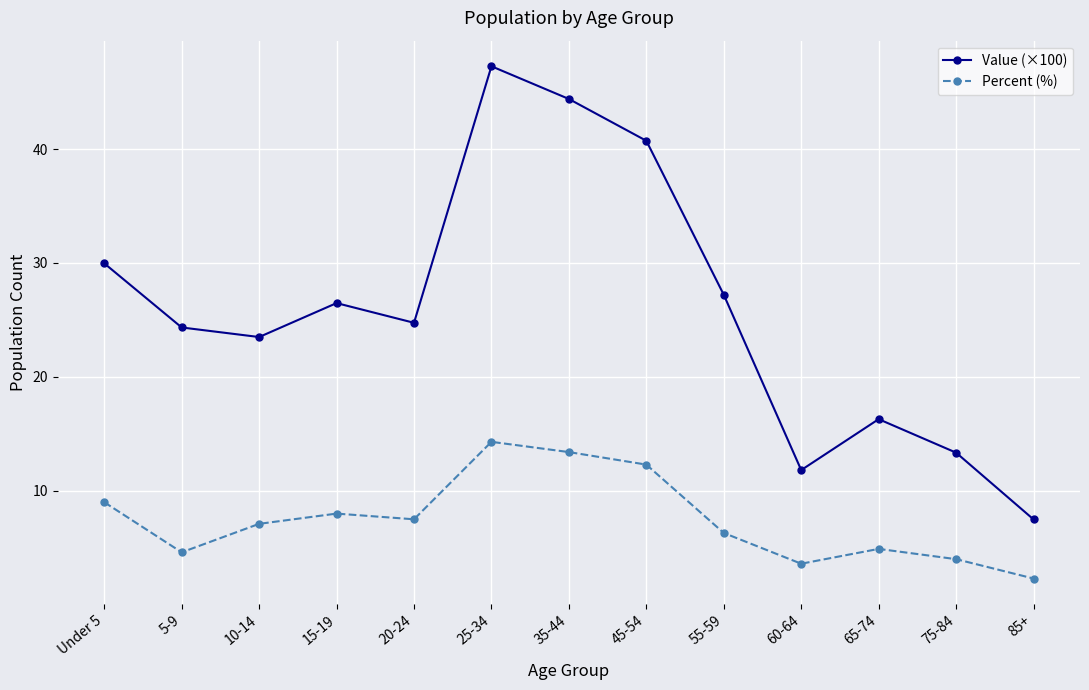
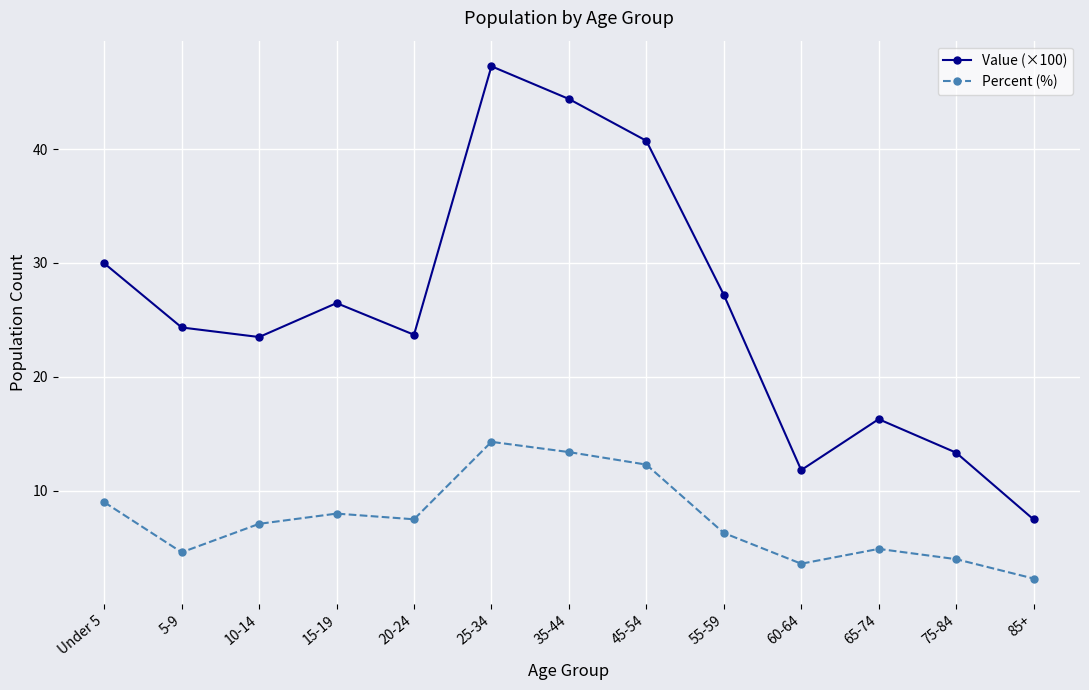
  {
    "Value (×100)": {
      "Under 5": 30.0,
      "5-9": 24.3,
      "10-14": 23.5,
      "15-19": 26.5,
-     "20-24": 24.8,
+     "20-24": 23.7,
      "25-34": 47.3,
      "35-44": 44.4,
      "45-54": 40.7,
      "55-59": 27.2,
      "60-64": 11.8,
      "65-74": 16.3,
      "75-84": 13.4,
      "85+": 7.5
    },
    "Percent (%)": {
      "Under 5": 9.0,
      "5-9": 4.6,
      "10-14": 7.1,
      "15-19": 8.0,
      "20-24": 7.5,
      "25-34": 14.3,
      "35-44": 13.4,
      "45-54": 12.3,
      "55-59": 6.3,
      "60-64": 3.6,
      "65-74": 4.9,
      "75-84": 4.0,
      "85+": 2.3
    }
  }
